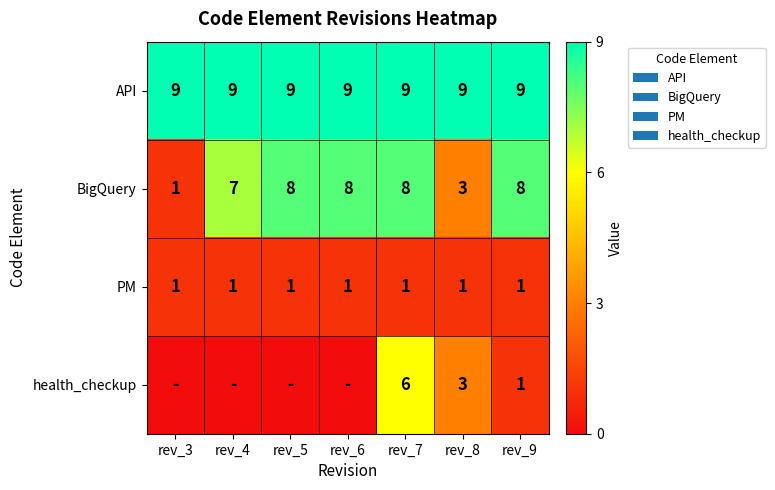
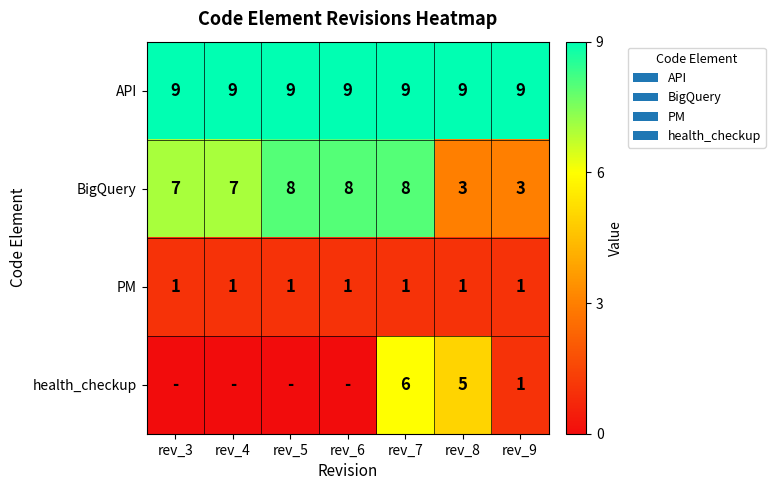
  {
    "API": {
      "rev_3": 9,
      "rev_4": 9,
      "rev_5": 9,
      "rev_6": 9,
      "rev_7": 9,
      "rev_8": 9,
      "rev_9": 9
    },
    "BigQuery": {
-     "rev_3": 1,
+     "rev_3": 7,
      "rev_4": 7,
      "rev_5": 8,
      "rev_6": 8,
      "rev_7": 8,
      "rev_8": 3,
-     "rev_9": 8
+     "rev_9": 3
    },
    "PM": {
      "rev_3": 1,
      "rev_4": 1,
      "rev_5": 1,
      "rev_6": 1,
      "rev_7": 1,
      "rev_8": 1,
      "rev_9": 1
    },
    "health_checkup": {
      "rev_7": 6,
-     "rev_8": 3,
+     "rev_8": 5,
      "rev_9": 1
    }
  }
